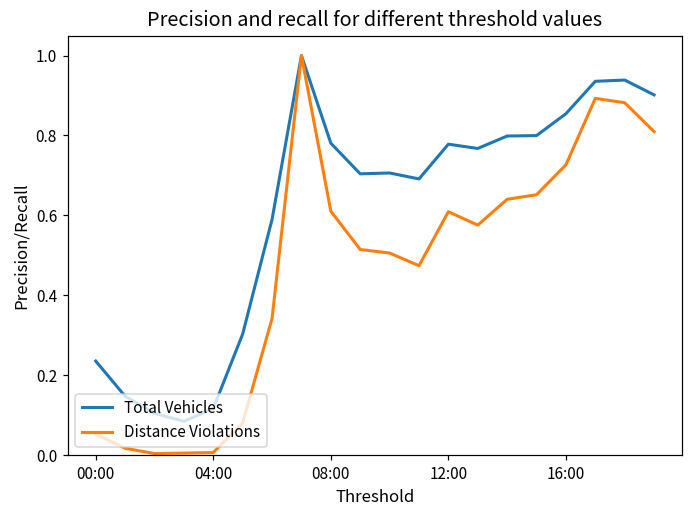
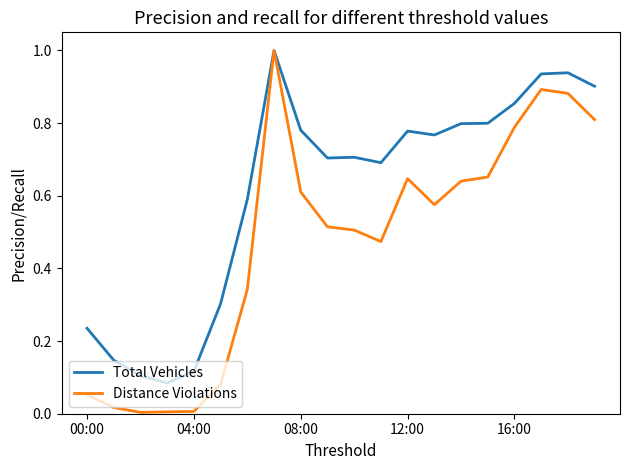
  {
    "Total Vehicles": {
      "00:00": 0.24,
      "08:00": 0.78,
      "12:00": 0.78,
      "16:00": 0.85
    },
    "Distance Violations": {
      "04:00": 0.01,
      "08:00": 0.61,
-     "12:00": 0.61,
-     "16:00": 0.73
+     "12:00": 0.65,
+     "16:00": 0.79
    }
  }
